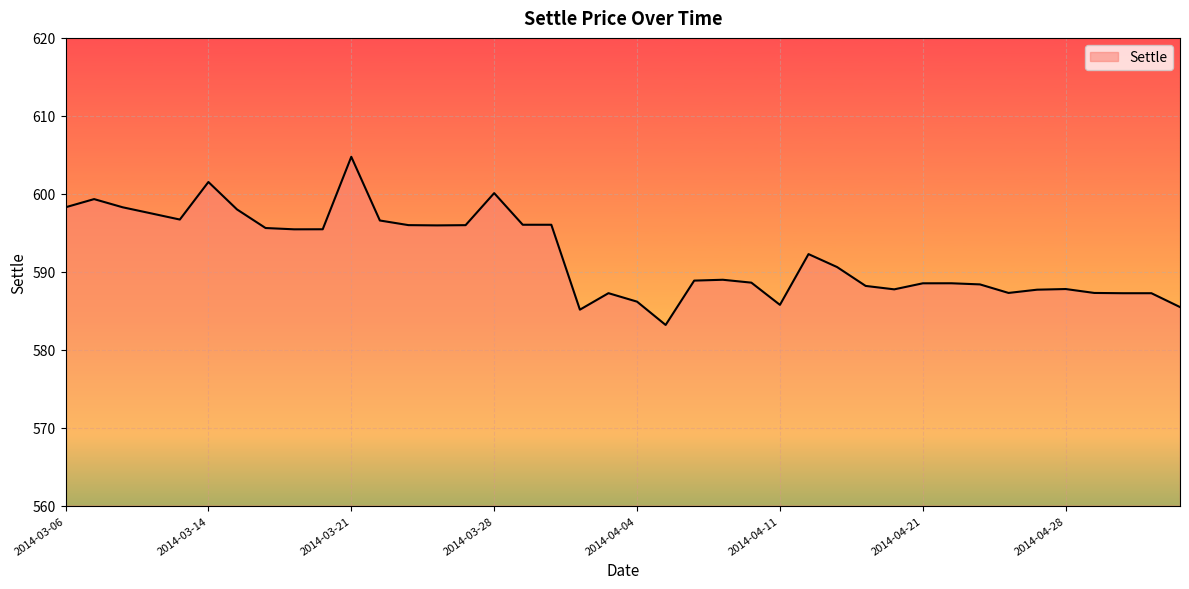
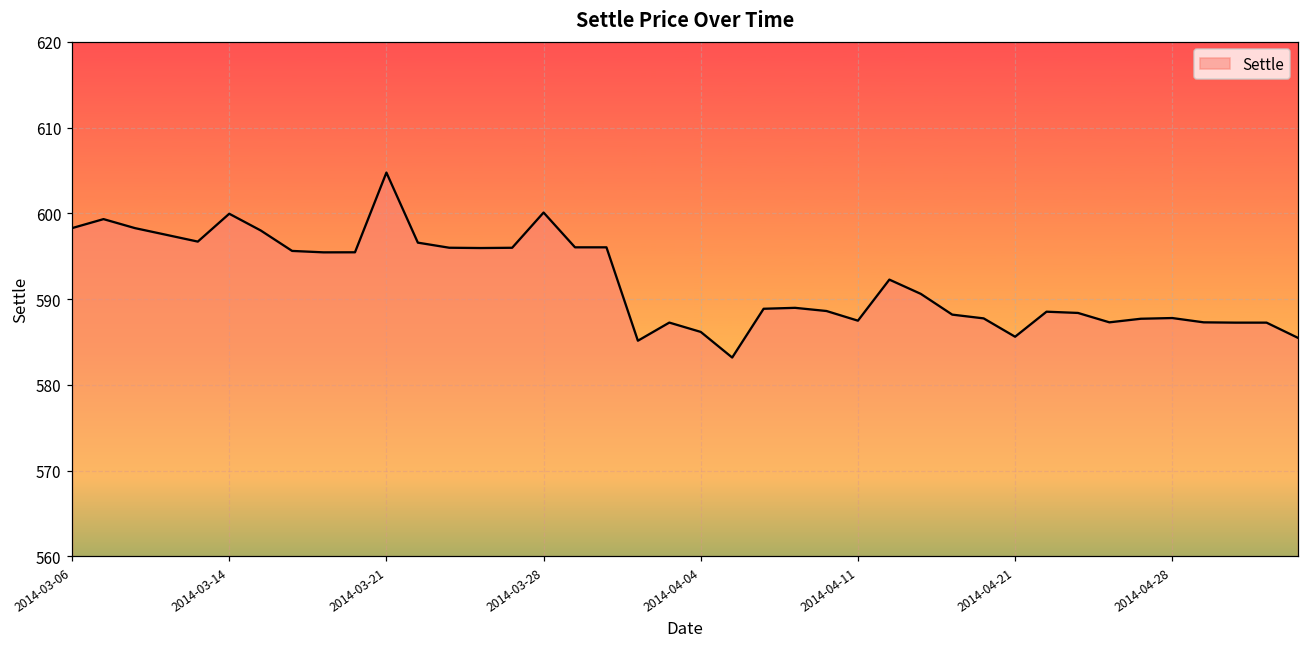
  {
    "2014-03-06": 598,
-   "2014-03-14": 602,
+   "2014-03-14": 600,
    "2014-03-21": 605,
    "2014-03-28": 600,
    "2014-04-04": 586,
-   "2014-04-11": 586,
-   "2014-04-21": 589,
+   "2014-04-11": 587,
+   "2014-04-21": 586,
    "2014-04-28": 588
  }
